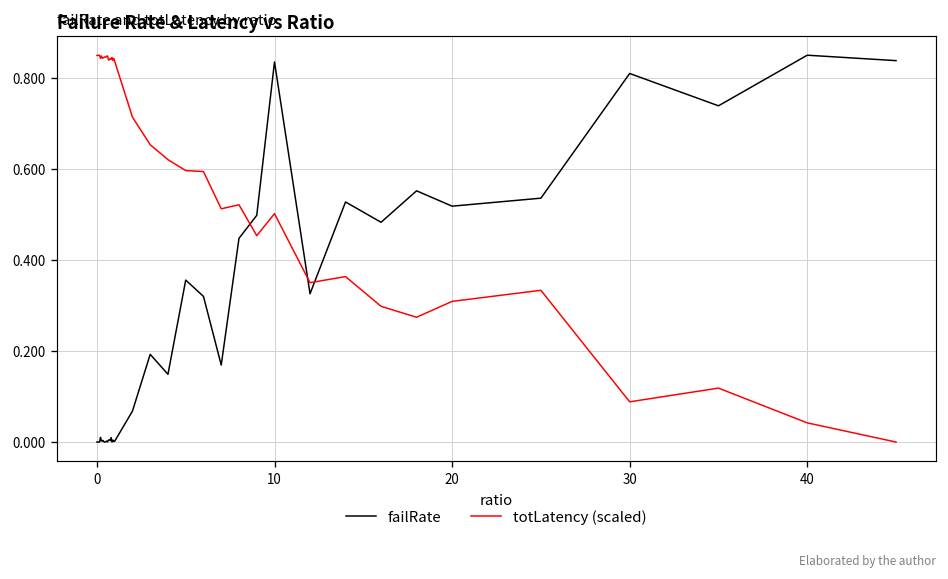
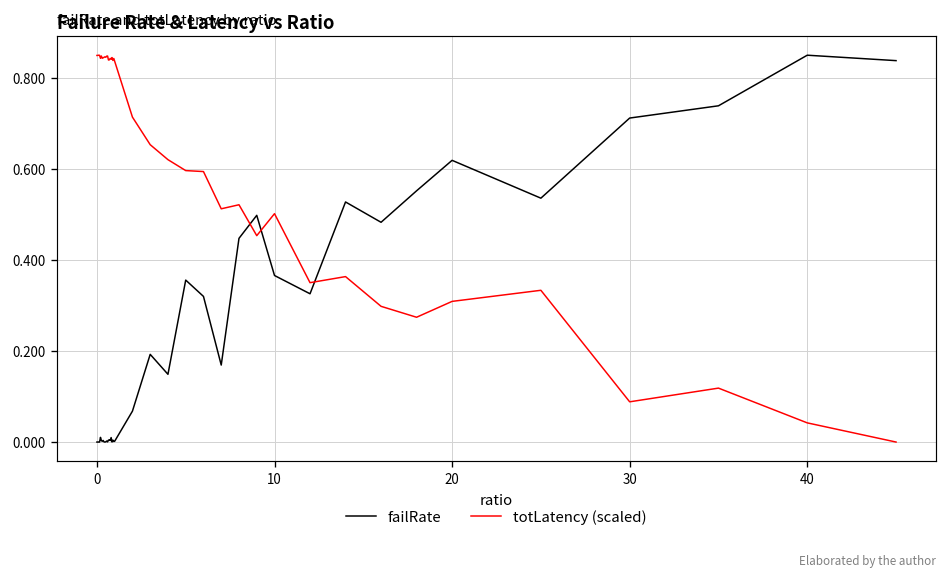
  {
    "failRate": {
      "0": 0.00,
-     "10": 0.84,
-     "20": 0.52,
-     "30": 0.81,
+     "10": 0.37,
+     "20": 0.62,
+     "30": 0.71,
      "40": 0.85
    },
    "totLatency (scaled)": {
      "0": 0.85,
      "10": 0.50,
      "20": 0.31,
      "30": 0.09,
      "40": 0.04
    }
  }
